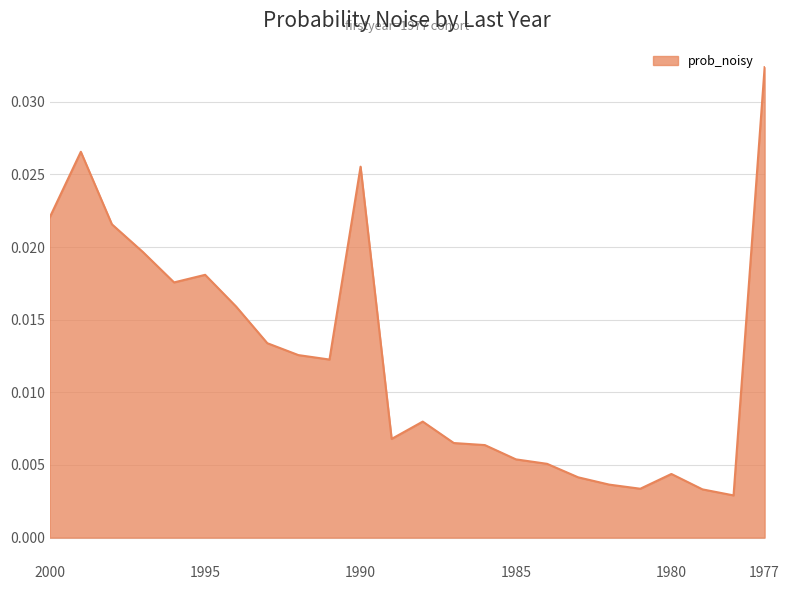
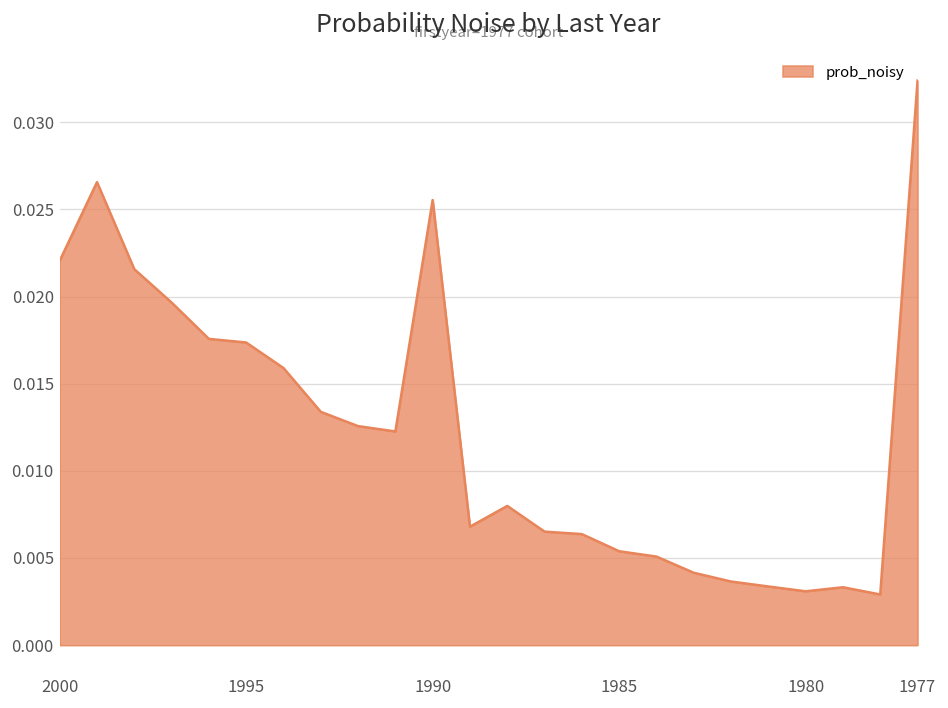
  {
    "2000": 0.0220,
-   "1995": 0.0181,
+   "1995": 0.0174,
    "1990": 0.0255,
    "1985": 0.0054,
-   "1980": 0.0044,
+   "1980": 0.0031,
    "1977": 0.0324
  }
